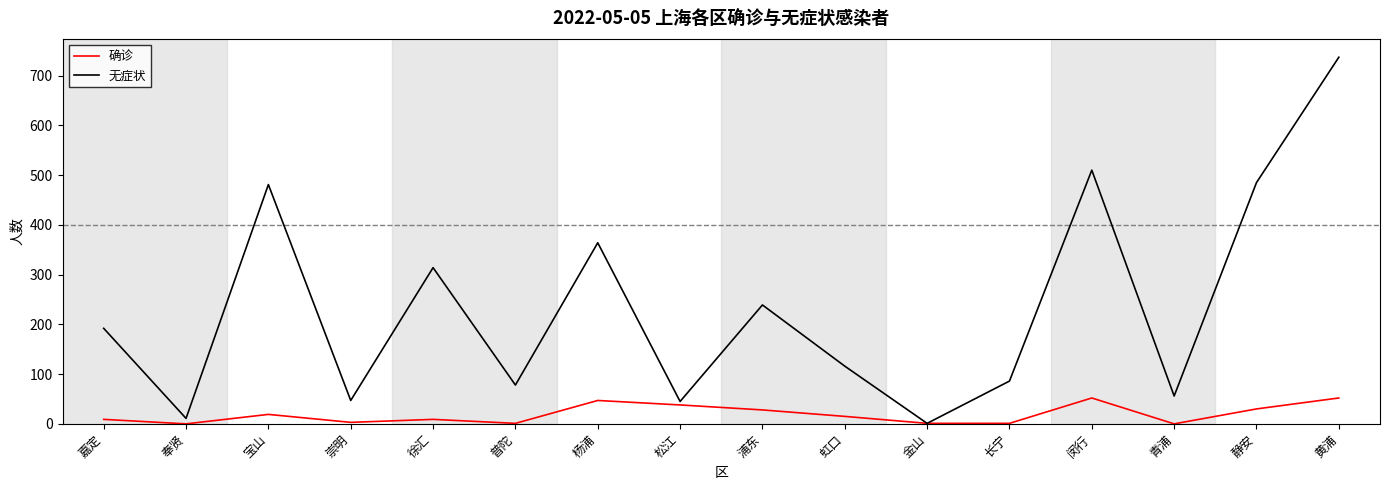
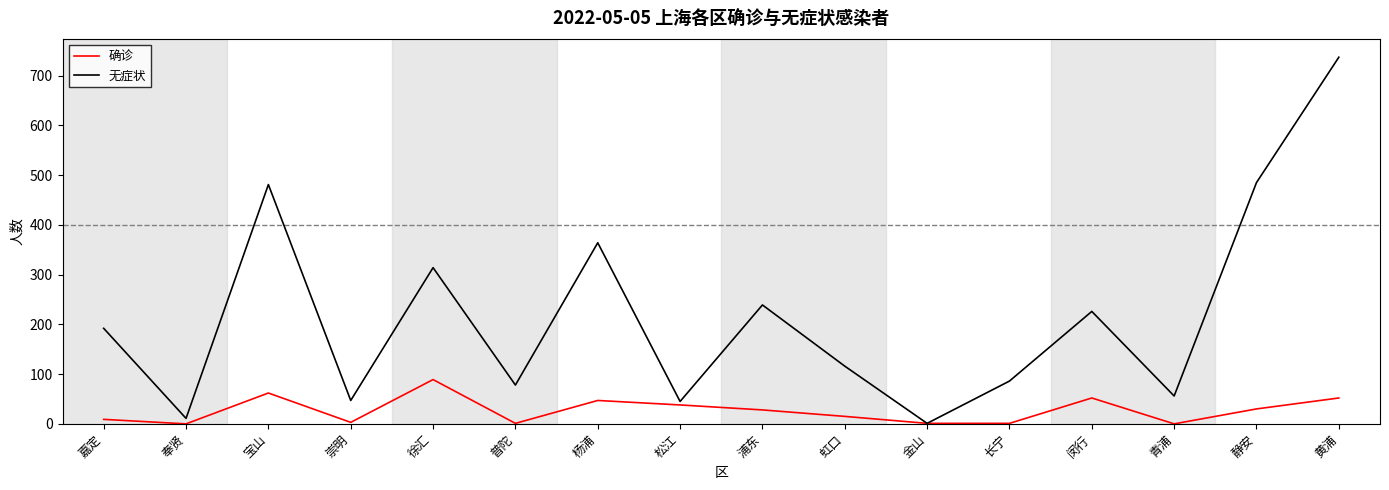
  {
    "确诊": {
      "嘉定": 10,
      "奉贤": 0,
-     "宝山": 20,
+     "宝山": 60,
      "崇明": 0,
-     "徐汇": 10,
+     "徐汇": 90,
      "普陀": 0,
      "杨浦": 50,
      "松江": 40,
      "浦东": 30,
      "虹口": 20,
      "长宁": 0,
      "闵行": 50,
      "青浦": 0,
      "静安": 30,
      "黄浦": 50
    },
    "无症状": {
      "嘉定": 190,
      "奉贤": 10,
      "宝山": 480,
      "崇明": 50,
      "徐汇": 310,
      "普陀": 80,
      "杨浦": 360,
      "松江": 50,
      "浦东": 240,
      "虹口": 120,
      "长宁": 90,
-     "闵行": 510,
+     "闵行": 230,
      "青浦": 60,
      "静安": 490,
      "黄浦": 740
    }
  }
